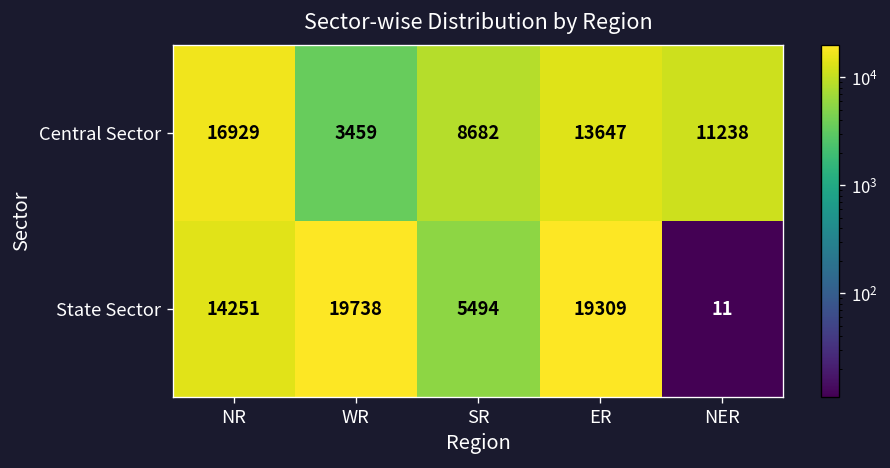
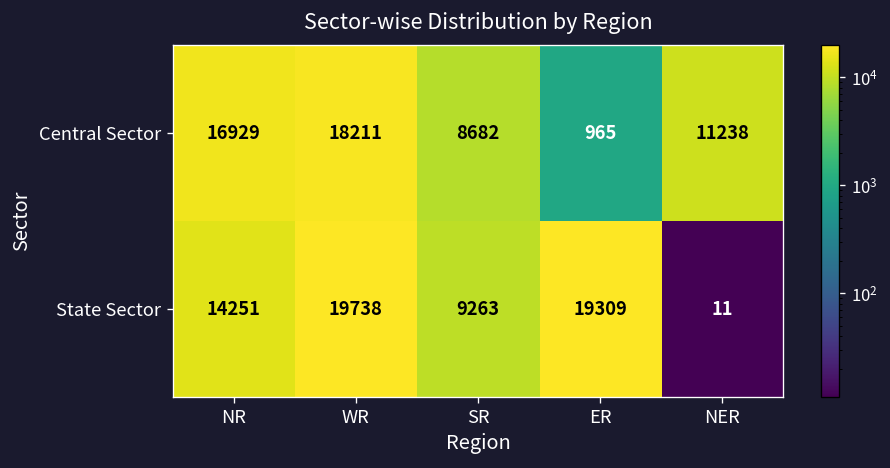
  {
    "Central Sector": {
      "NR": 16929,
-     "WR": 3459,
+     "WR": 18211,
      "SR": 8682,
-     "ER": 13647,
+     "ER": 965,
      "NER": 11238
    },
    "State Sector": {
      "NR": 14251,
      "WR": 19738,
-     "SR": 5494,
+     "SR": 9263,
      "ER": 19309,
      "NER": 11
    }
  }
